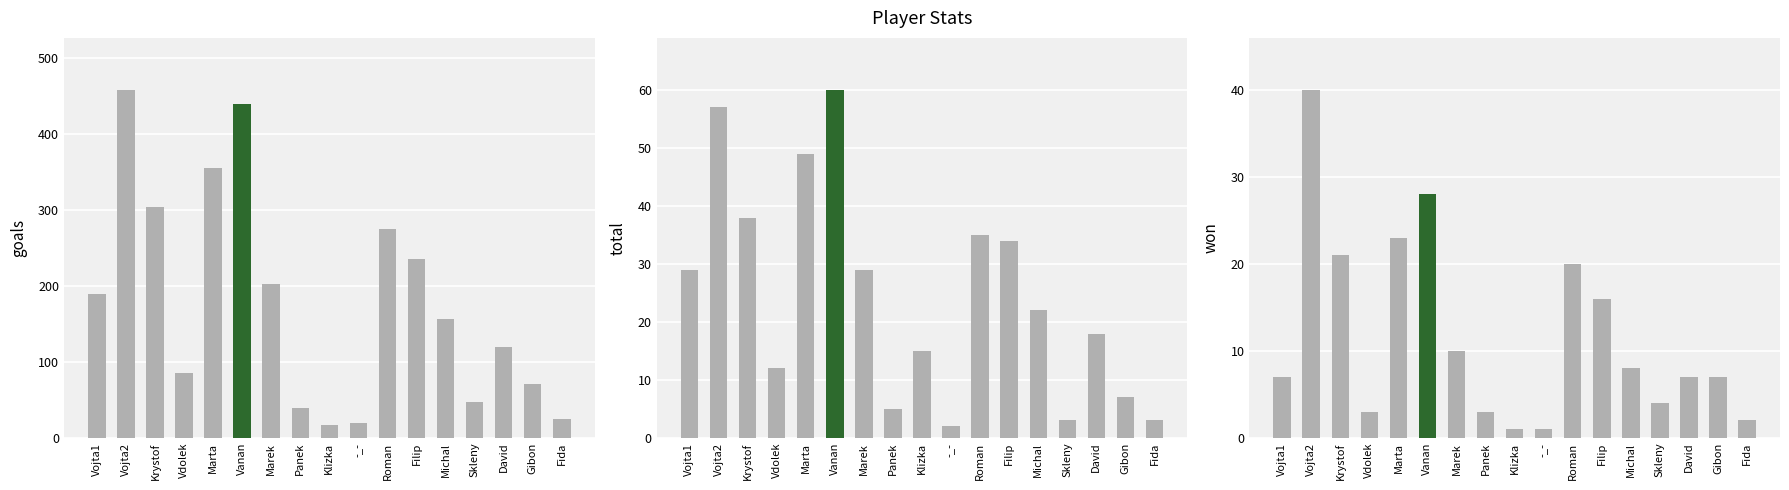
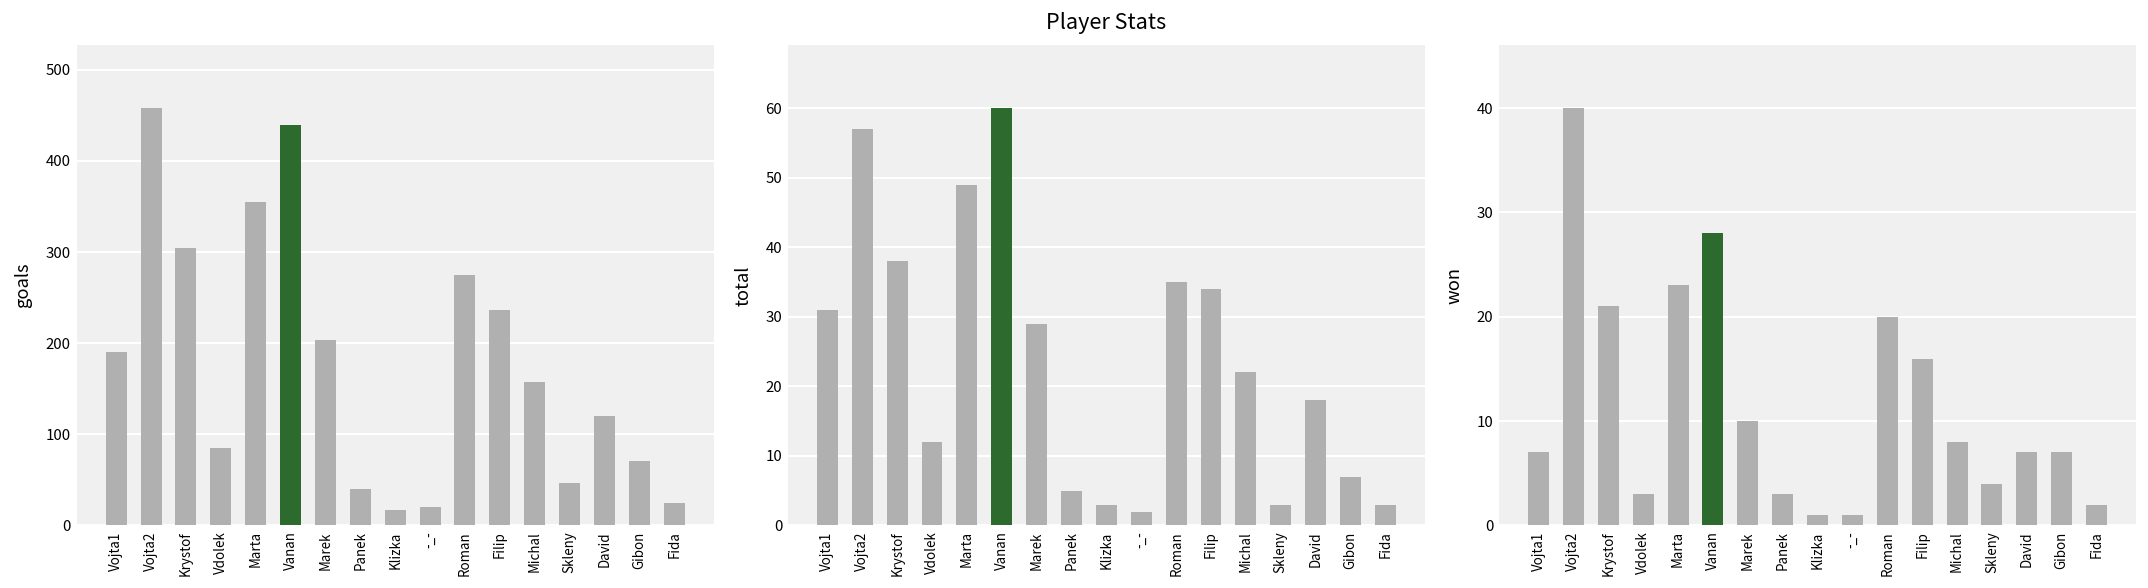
  {
    "Player Stats": {
-     "Vojta1": 29,
+     "Vojta1": 31,
      "Vojta2": 57,
      "Krystof": 38,
      "Vdolek": 12,
      "Marta": 49,
      "Vanan": 60,
      "Marek": 29,
      "Panek": 5,
-     "Klizka": 15,
+     "Klizka": 3,
      "-_-": 2,
      "Roman": 35,
      "Filip": 34,
      "Michal": 22,
      "Skleny": 3,
      "David": 18,
      "Gibon": 7,
      "Fida": 3
    }
  }
